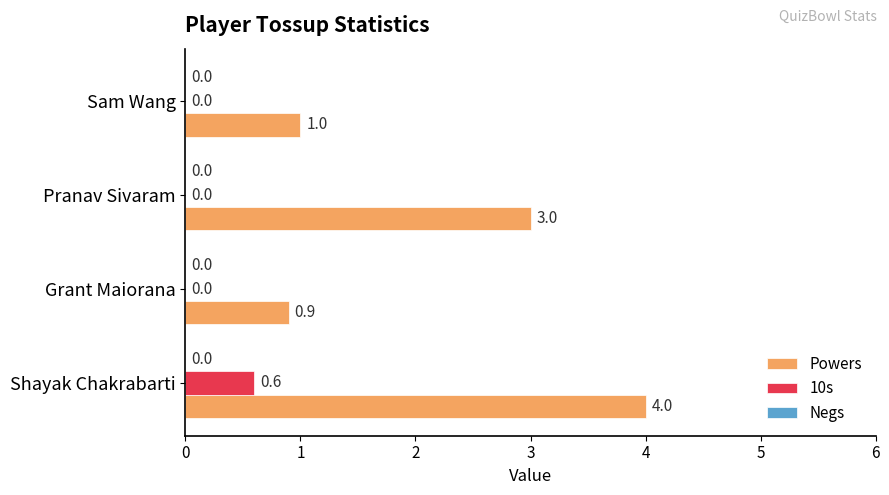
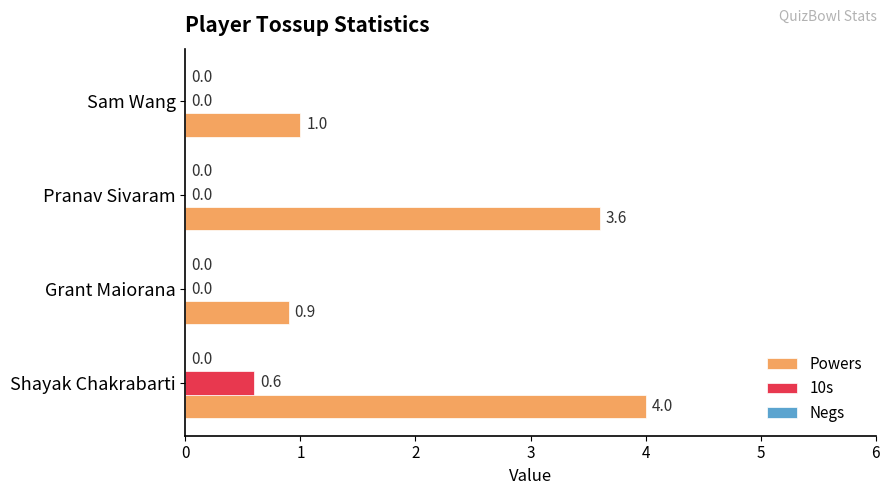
  {
    "Powers": {
      "Sam Wang": 1.0,
-     "Pranav Sivaram": 3.0,
+     "Pranav Sivaram": 3.6,
      "Grant Maiorana": 0.9,
      "Shayak Chakrabarti": 4.0
    },
    "10s": {
      "Sam Wang": 0.0,
      "Pranav Sivaram": 0.0,
      "Grant Maiorana": 0.0,
      "Shayak Chakrabarti": 0.6
    },
    "Negs": {
      "Sam Wang": 0.0,
      "Pranav Sivaram": 0.0,
      "Grant Maiorana": 0.0,
      "Shayak Chakrabarti": 0.0
    }
  }
